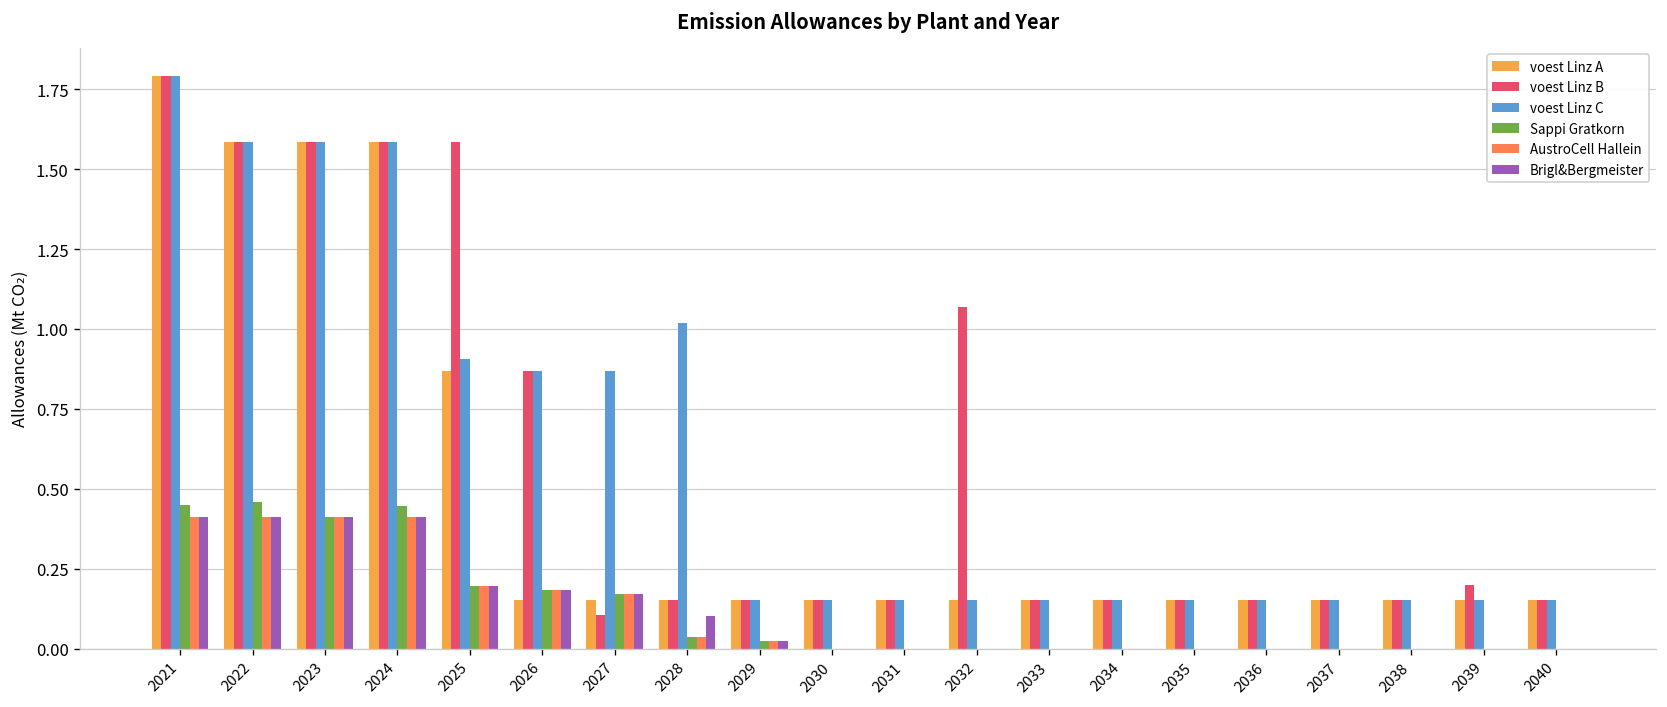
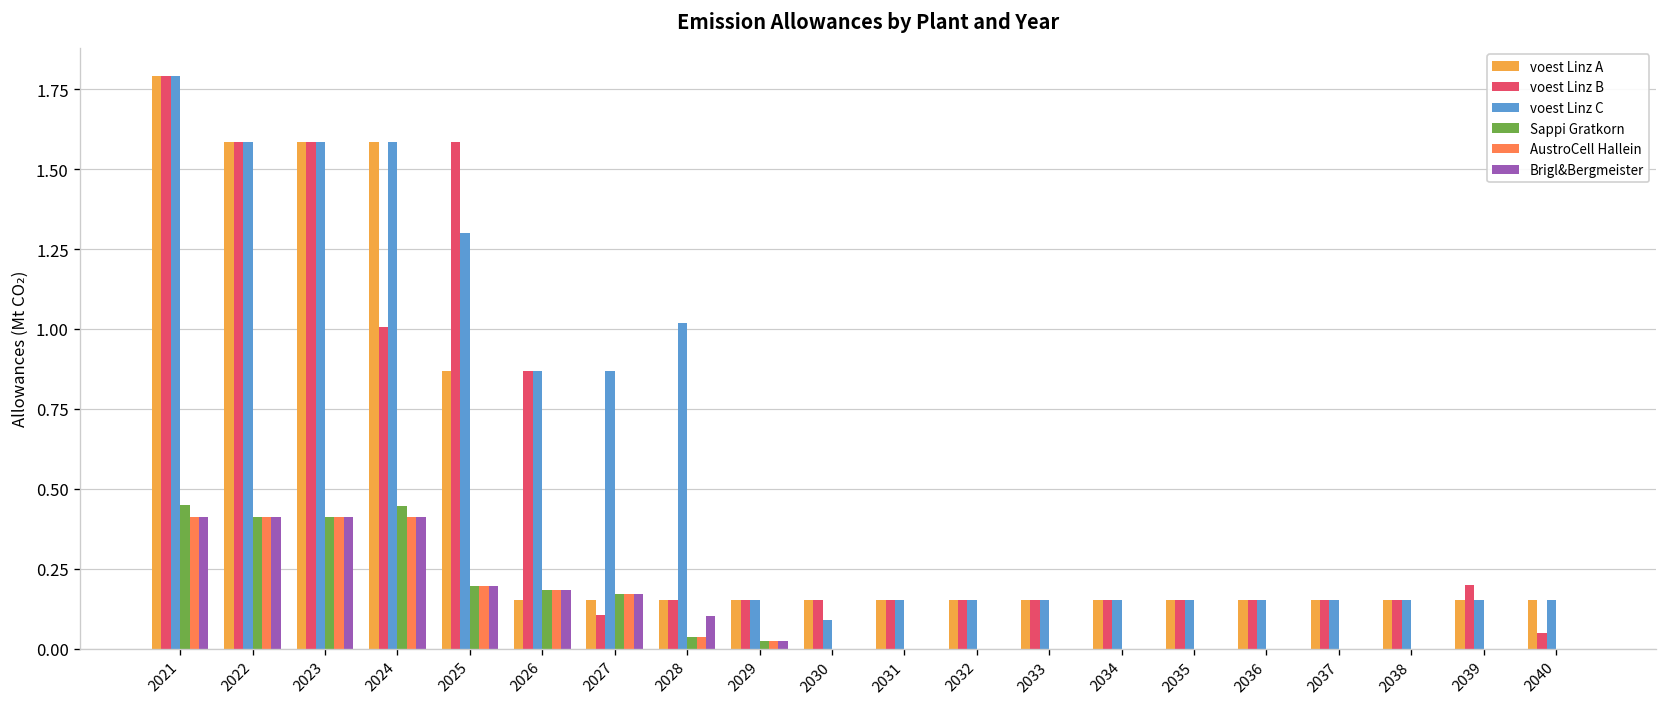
  {
    "voest Linz B": {
      "2021": 1.79,
      "2022": 1.58,
      "2023": 1.58,
-     "2024": 1.58,
+     "2024": 1.01,
      "2025": 1.58,
      "2026": 0.87,
      "2027": 0.10,
      "2028": 0.15,
      "2029": 0.15,
      "2030": 0.15,
      "2031": 0.15,
-     "2032": 1.07,
+     "2032": 0.15,
      "2033": 0.15,
      "2034": 0.15,
      "2035": 0.15,
      "2036": 0.15,
      "2037": 0.15,
      "2038": 0.15,
      "2039": 0.20,
-     "2040": 0.15
+     "2040": 0.05
    },
    "voest Linz C": {
      "2021": 1.79,
      "2022": 1.58,
      "2023": 1.58,
      "2024": 1.58,
-     "2025": 0.91,
+     "2025": 1.30,
      "2026": 0.87,
      "2027": 0.87,
      "2028": 1.02,
      "2029": 0.15,
-     "2030": 0.15,
+     "2030": 0.09,
      "2031": 0.15,
      "2032": 0.15,
      "2033": 0.15,
      "2034": 0.15,
      "2035": 0.15,
      "2036": 0.15,
      "2037": 0.15,
      "2038": 0.15,
      "2039": 0.15,
      "2040": 0.15
    },
    "Sappi Gratkorn": {
      "2021": 0.45,
-     "2022": 0.46,
+     "2022": 0.41,
      "2023": 0.41,
      "2024": 0.44,
      "2025": 0.20,
      "2026": 0.18,
      "2027": 0.17,
      "2028": 0.04,
      "2029": 0.02,
      "2030": 0.00,
      "2031": 0.00,
      "2032": 0.00,
      "2033": 0.00,
      "2034": 0.00,
      "2035": 0.00,
      "2036": 0.00,
      "2037": 0.00,
      "2038": 0.00,
      "2039": 0.00,
      "2040": 0.00
    },
    "Brigl&Bergmeister": {
      "2021": 0.41,
      "2022": 0.41,
      "2023": 0.41,
      "2024": 0.41,
      "2025": 0.20,
      "2026": 0.18,
      "2027": 0.17,
      "2028": 0.10,
      "2029": 0.02,
      "2030": 0.00,
      "2031": 0.00,
      "2032": 0.00,
      "2033": 0.00,
      "2034": 0.00,
      "2035": 0.00,
      "2036": 0.00,
      "2037": 0.00,
      "2038": 0.00,
      "2039": 0.00,
      "2040": 0.00
    }
  }
